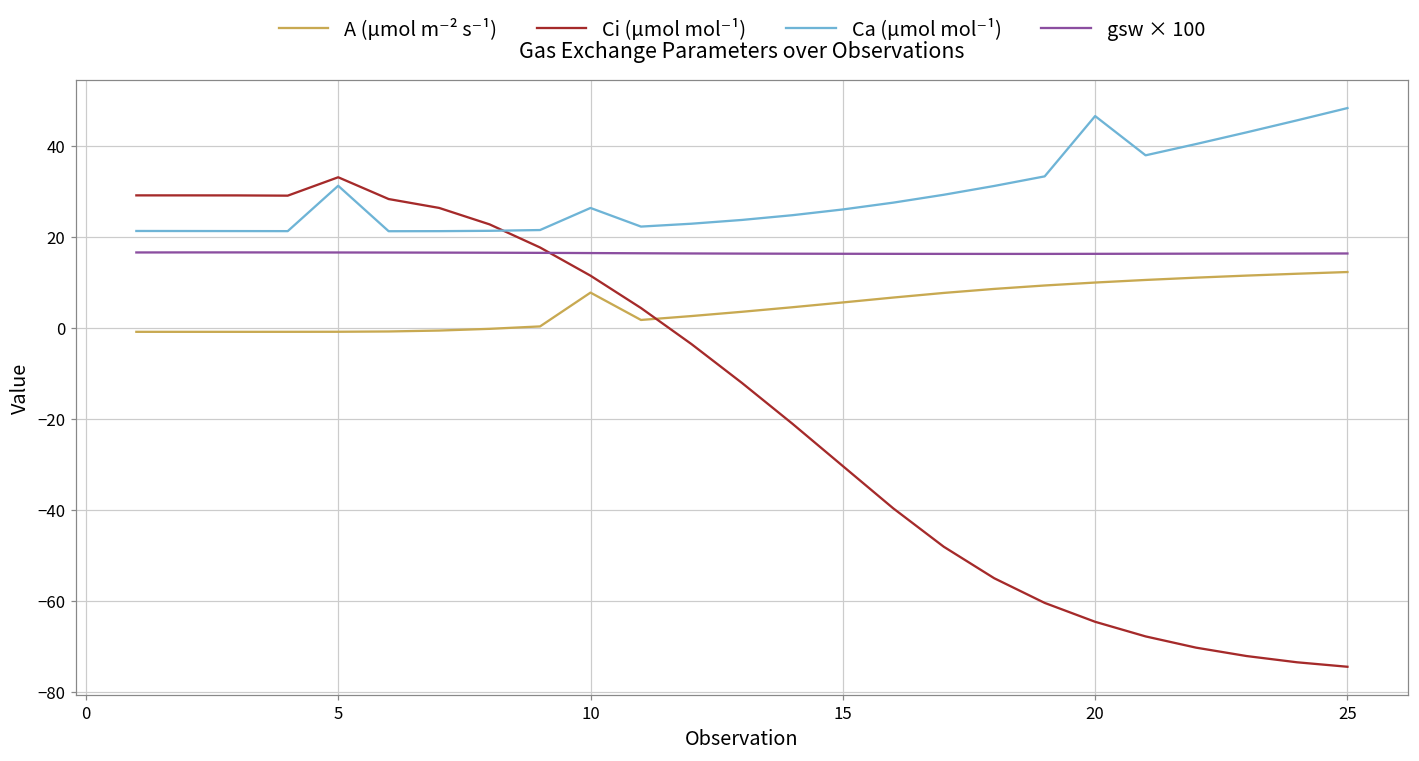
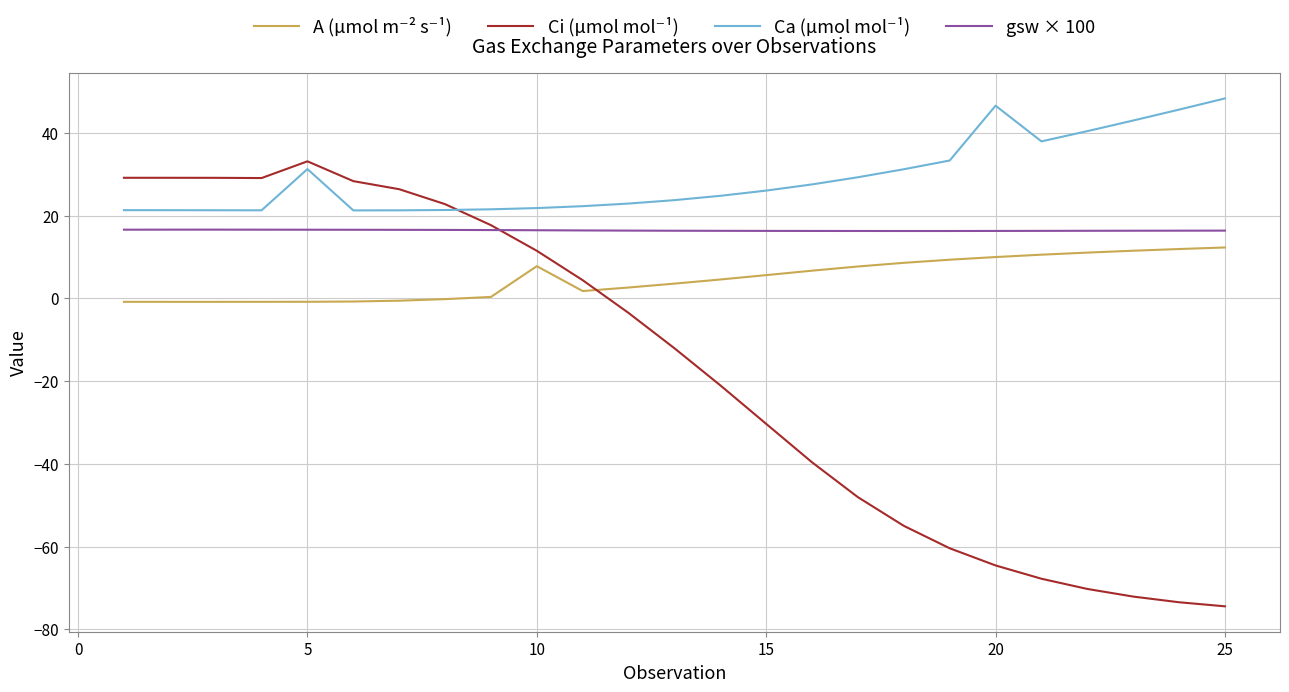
  {
    "A (µmol m⁻² s⁻¹)": {
      "5": -1,
      "10": 8,
      "15": 6,
      "20": 10,
      "25": 12
    },
    "Ci (µmol mol⁻¹)": {
      "5": 33,
      "10": 12,
      "15": -30,
      "20": -65,
      "25": -74
    },
    "Ca (µmol mol⁻¹)": {
      "5": 31,
-     "10": 26,
+     "10": 22,
      "15": 26,
      "20": 47,
      "25": 48
    },
    "gsw × 100": {
      "5": 17,
      "10": 16,
      "15": 16,
      "20": 16,
      "25": 16
    }
  }
